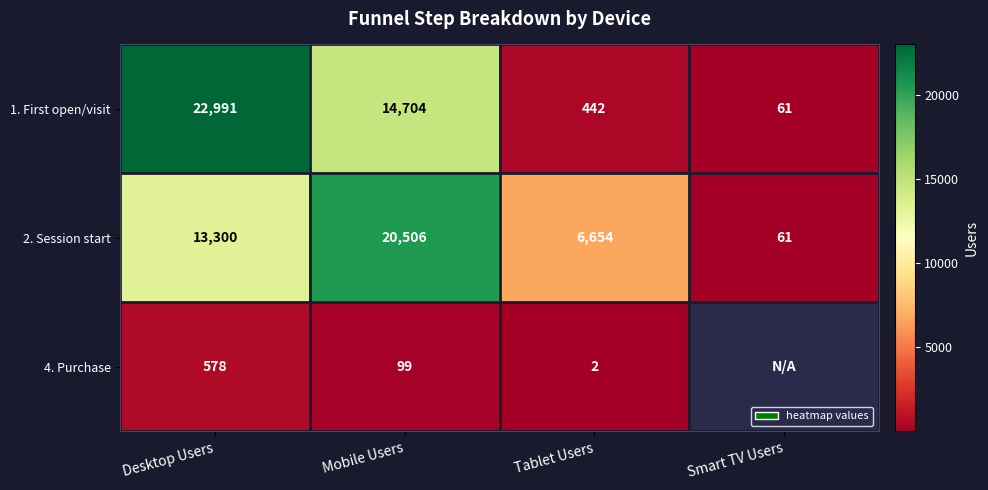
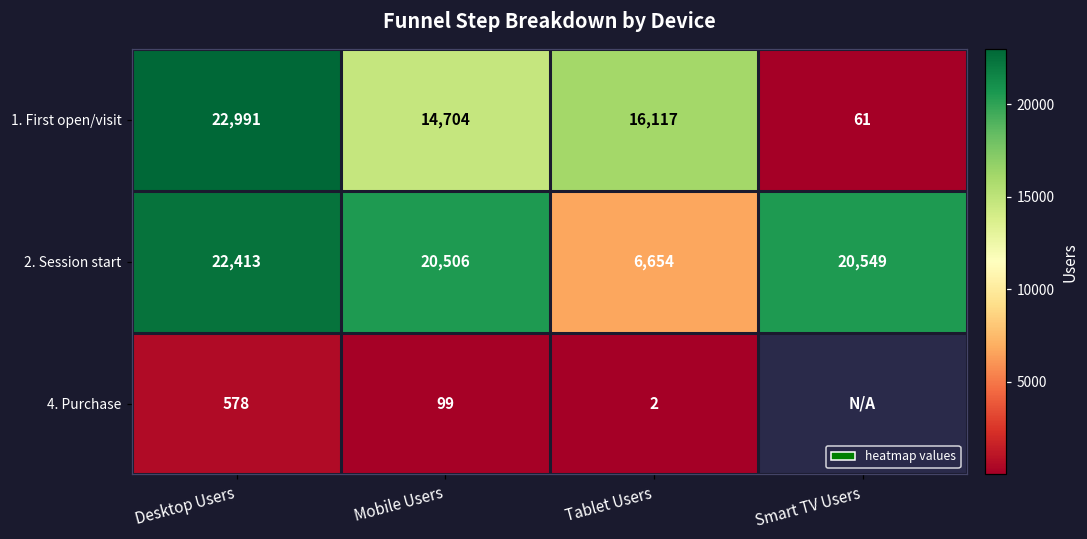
  {
    "1. First open/visit": {
      "Desktop Users": "22,991",
      "Mobile Users": "14,704",
-     "Tablet Users": "442",
+     "Tablet Users": "16,117",
      "Smart TV Users": "61"
    },
    "2. Session start": {
-     "Desktop Users": "13,300",
+     "Desktop Users": "22,413",
      "Mobile Users": "20,506",
      "Tablet Users": "6,654",
-     "Smart TV Users": "61"
+     "Smart TV Users": "20,549"
    },
    "4. Purchase": {
      "Desktop Users": "578",
      "Mobile Users": "99",
      "Tablet Users": "2"
    }
  }
